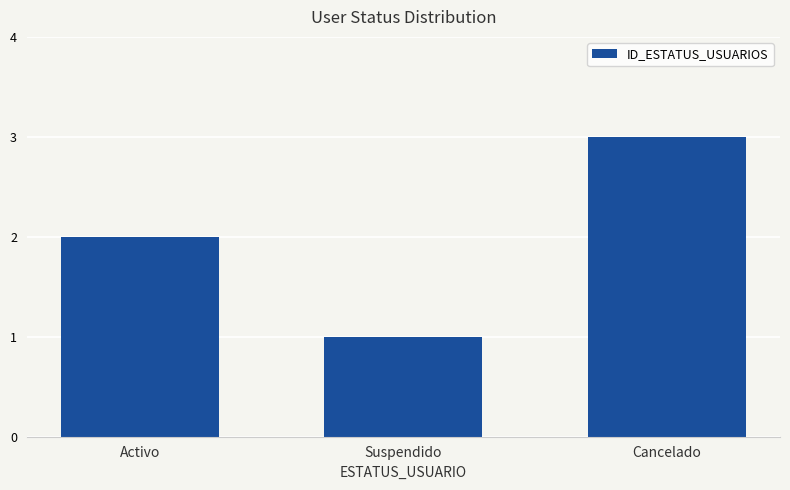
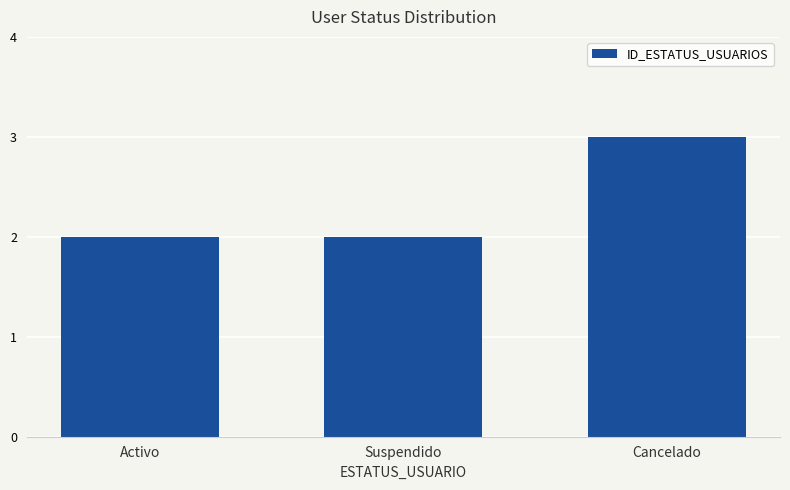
  {
    "Activo": 2,
-   "Suspendido": 1,
+   "Suspendido": 2,
    "Cancelado": 3
  }
